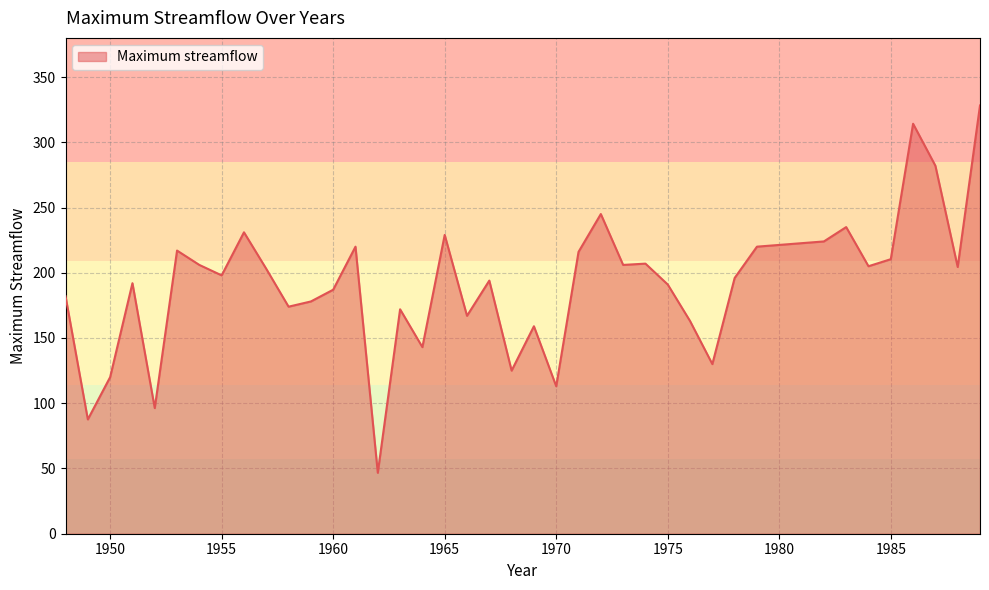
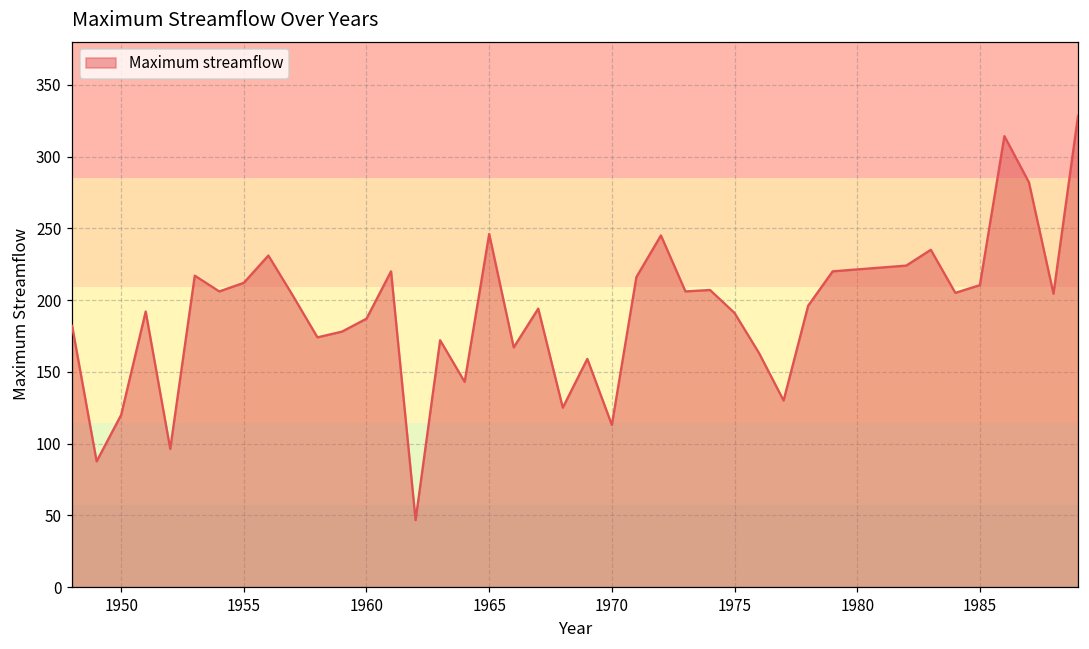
  {
    "1950": 120,
-   "1955": 198,
+   "1955": 212,
    "1960": 187,
-   "1965": 229,
+   "1965": 246,
    "1970": 113,
    "1975": 191,
    "1985": 210
  }
